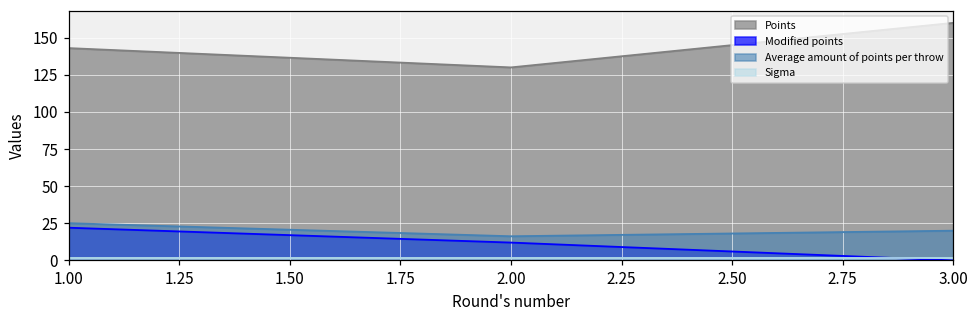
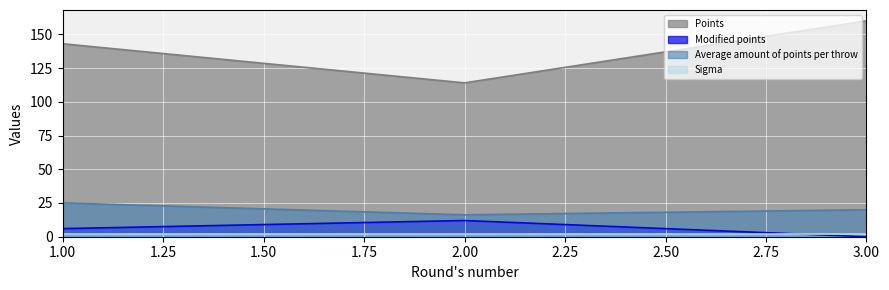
  {
    "Points": {
      "1.00": 143,
-     "2.00": 130,
+     "2.00": 114,
      "3.00": 160
    },
    "Modified points": {
-     "1.00": 22,
+     "1.00": 6,
      "2.00": 12
    },
    "Average amount of points per throw": {
      "1.00": 25,
      "2.00": 16,
      "3.00": 20
    },
    "Sigma": {
      "1.00": 2,
      "2.00": 2
    }
  }
